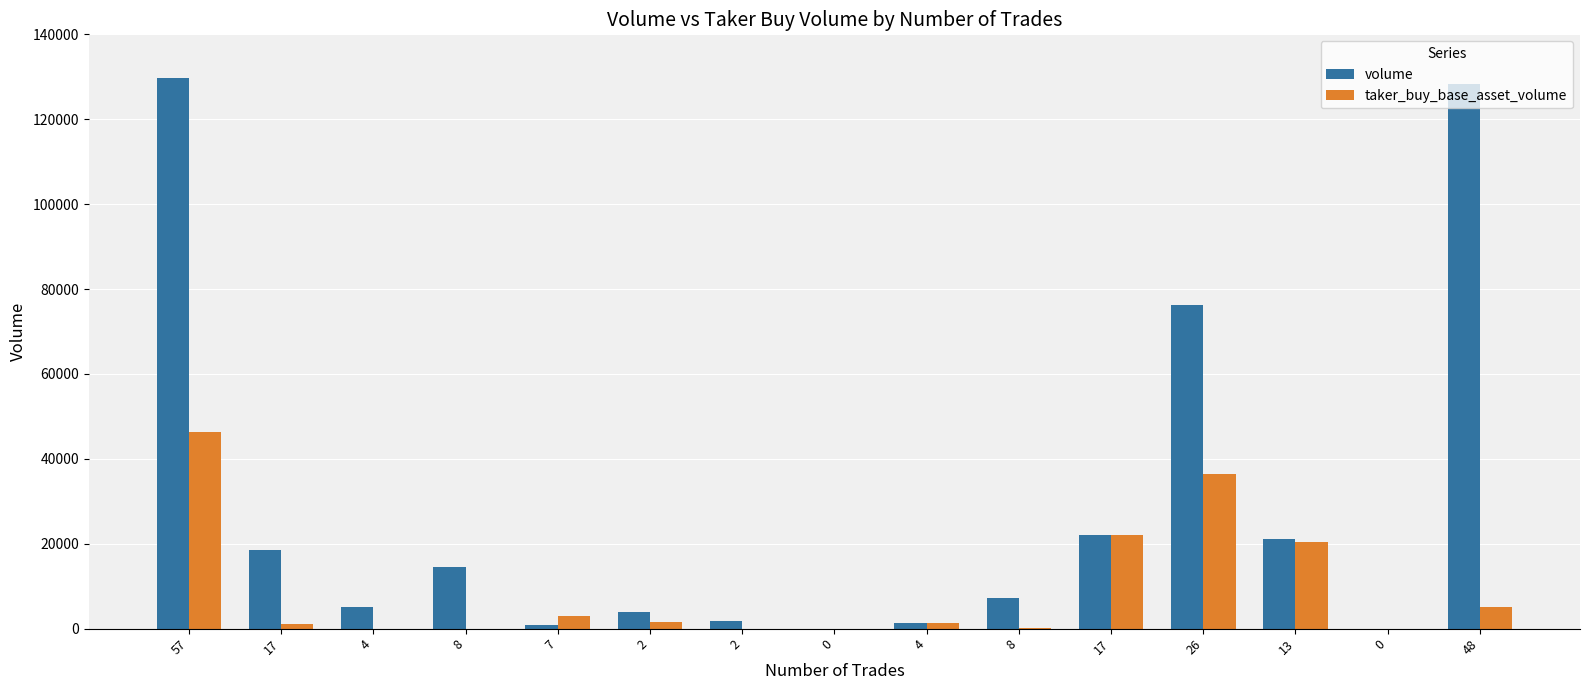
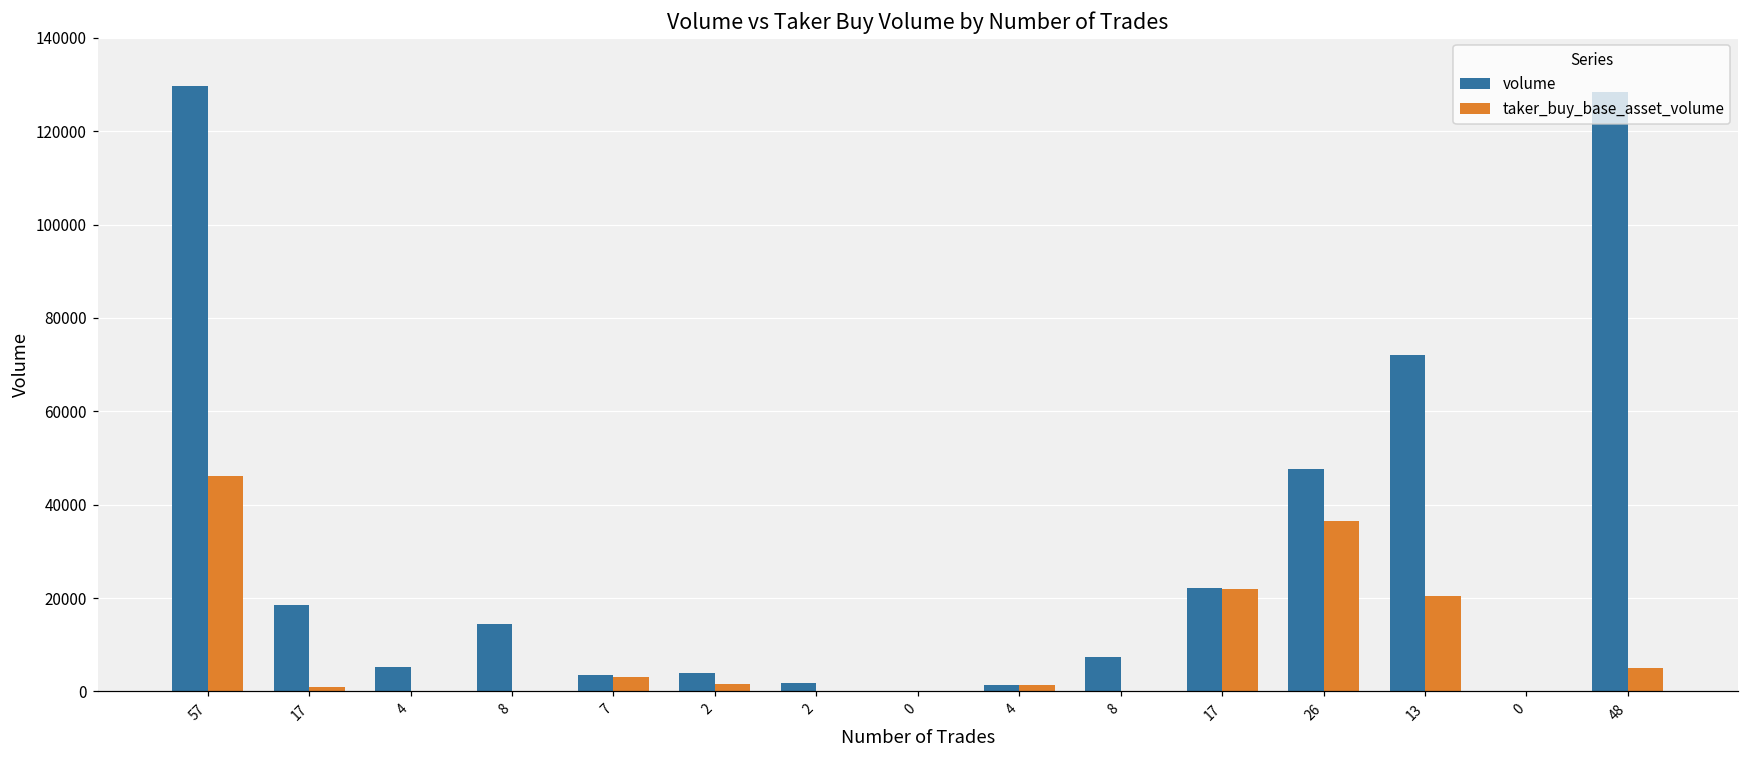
  {
    "volume": {
      "57": 130000,
-     "7": 1000,
-     "26": 76000,
-     "13": 21000
+     "7": 4000,
+     "26": 48000,
+     "13": 72000
    },
    "taker_buy_base_asset_volume": {
      "57": 46000,
      "7": 3000,
      "26": 36000,
      "13": 20000,
      "48": 5000
    }
  }
